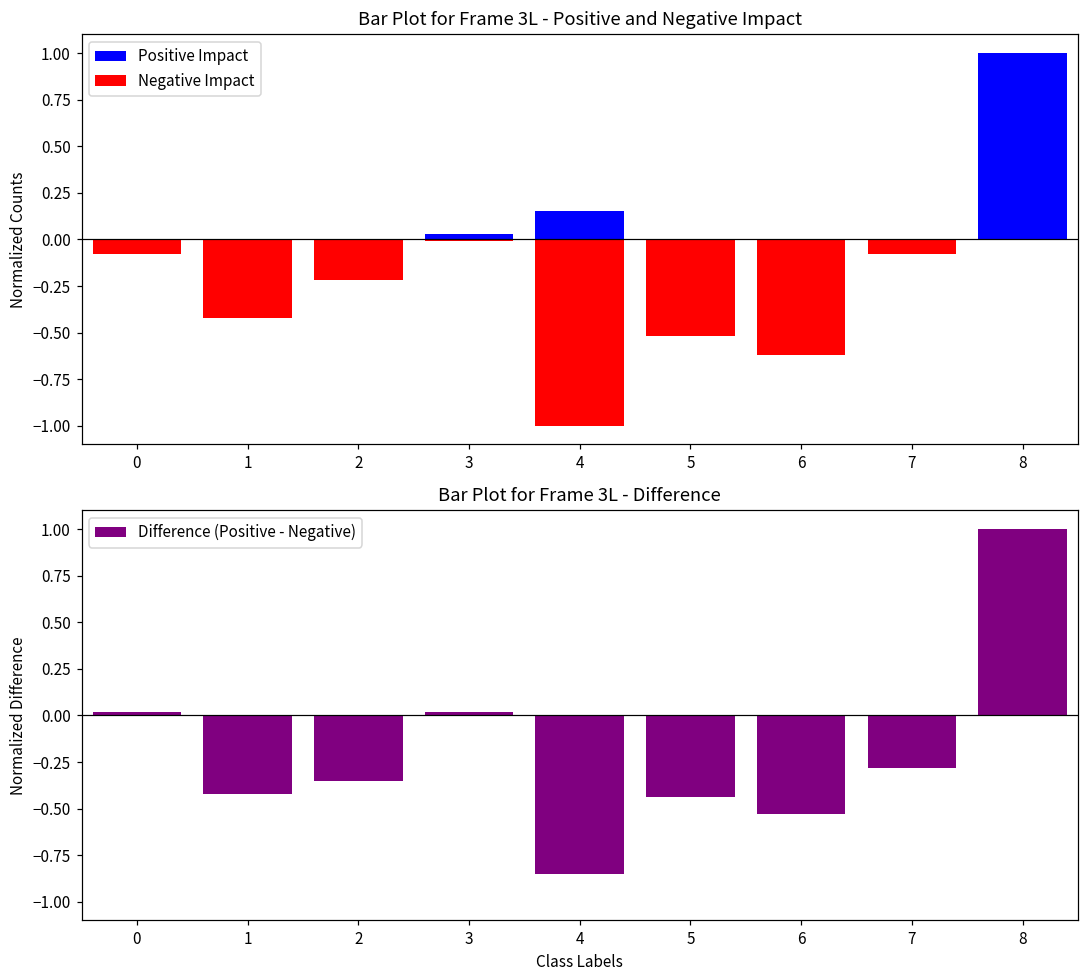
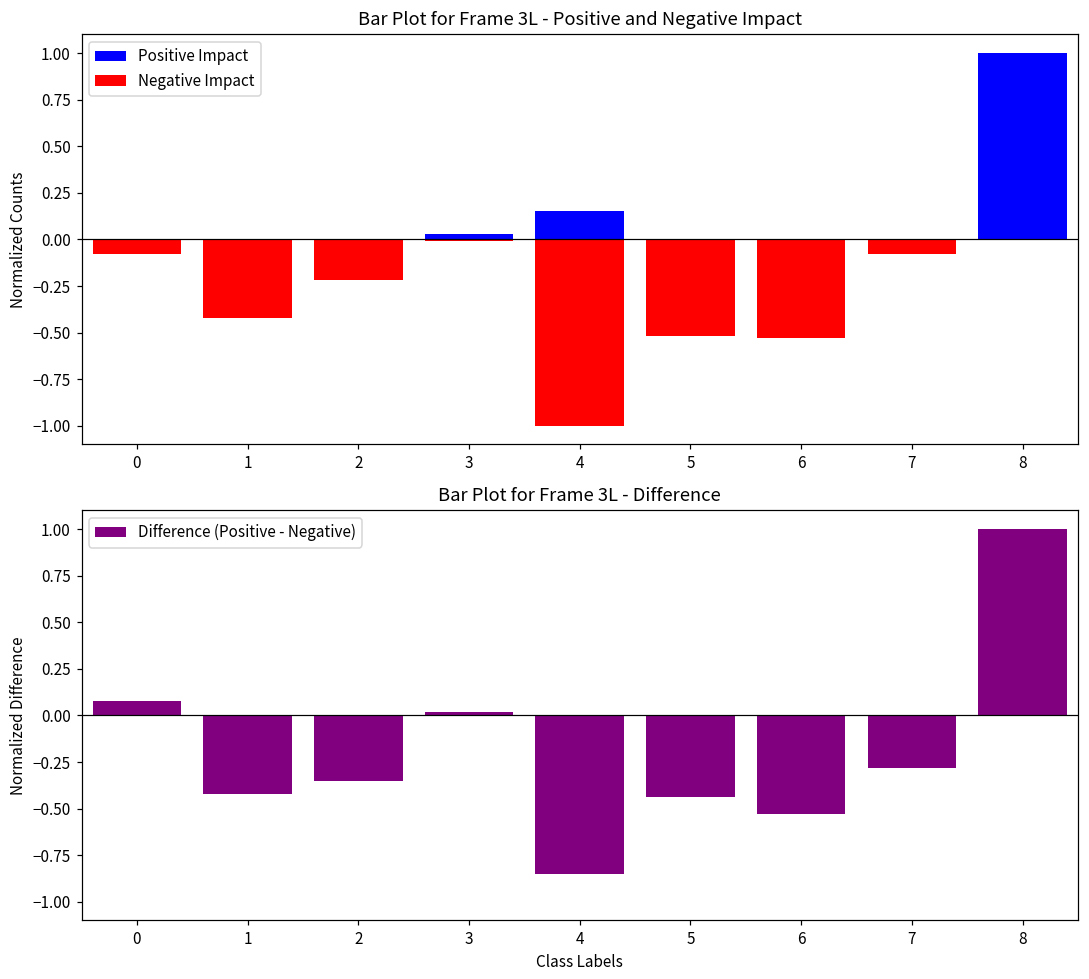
  {
    "Bar Plot for Frame 3L - Positive and Negative Impact": {
      "Positive Impact": {
        "0": 0.00,
        "1": 0.00,
        "2": 0.00,
        "3": 0.03,
        "4": 0.15,
        "5": 0.00,
        "6": 0.00,
        "7": 0.00,
        "8": 1.00
      },
      "Negative Impact": {
        "0": -0.08,
        "1": -0.42,
        "2": -0.22,
        "4": -1.00,
        "5": -0.52,
-       "6": -0.62,
+       "6": -0.53,
        "7": -0.08,
        "8": 0.00
      }
    },
    "Bar Plot for Frame 3L - Difference": {
-     "0": 0.02,
+     "0": 0.08,
      "1": -0.42,
      "2": -0.35,
      "3": 0.02,
      "4": -0.85,
      "5": -0.44,
      "6": -0.53,
      "7": -0.28,
      "8": 1.00
    }
  }
